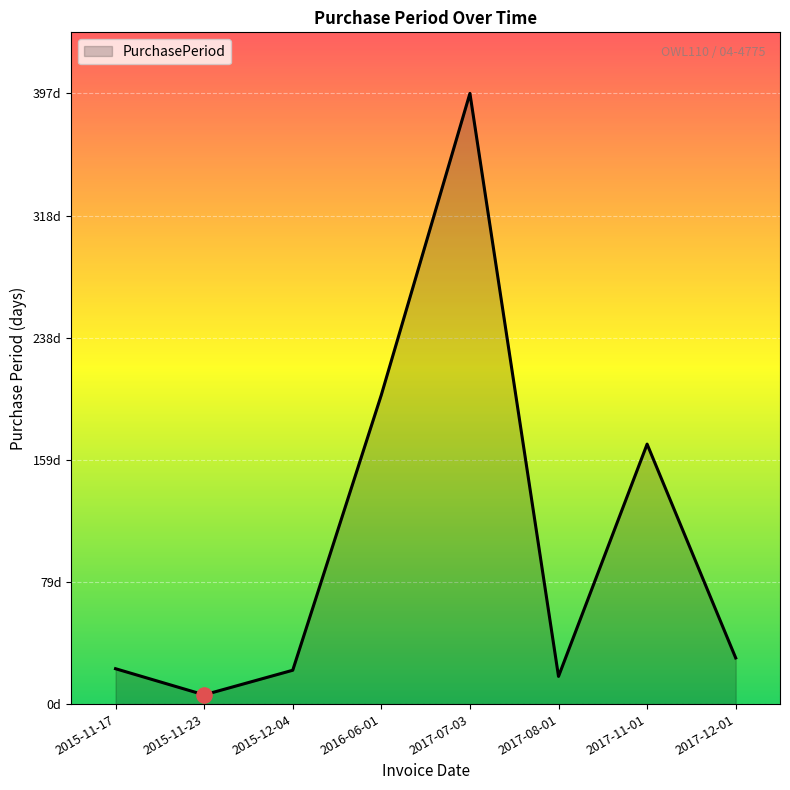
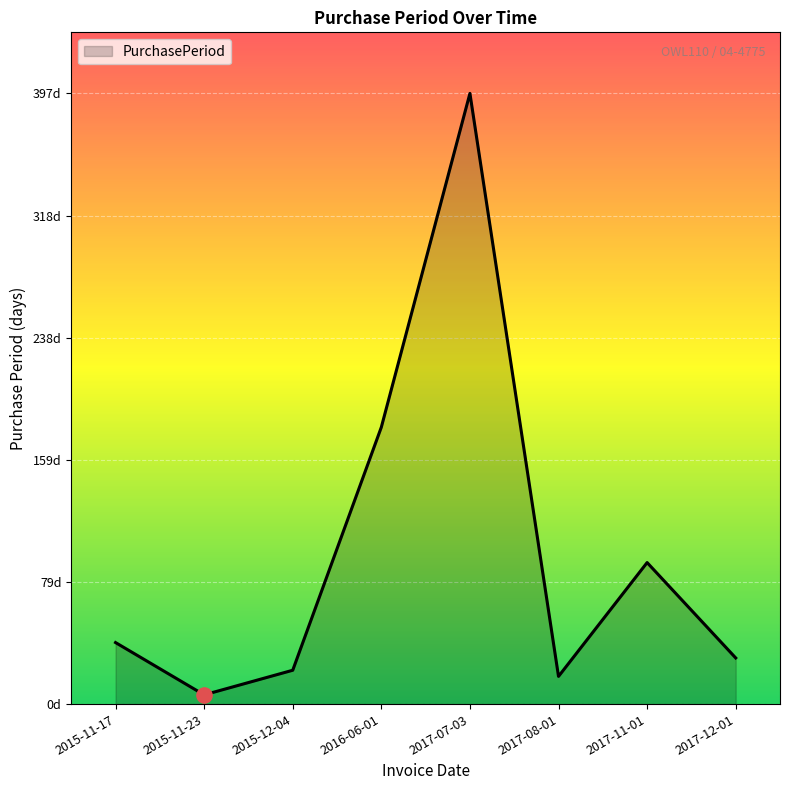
  {
    "PurchasePeriod": {
-     "2015-11-17": "23d",
+     "2015-11-17": "40d",
      "2015-12-04": "22d",
-     "2016-06-01": "201d",
+     "2016-06-01": "180d",
      "2017-07-03": "397d",
      "2017-08-01": "18d",
-     "2017-11-01": "169d",
+     "2017-11-01": "92d",
      "2017-12-01": "30d"
    }
  }
